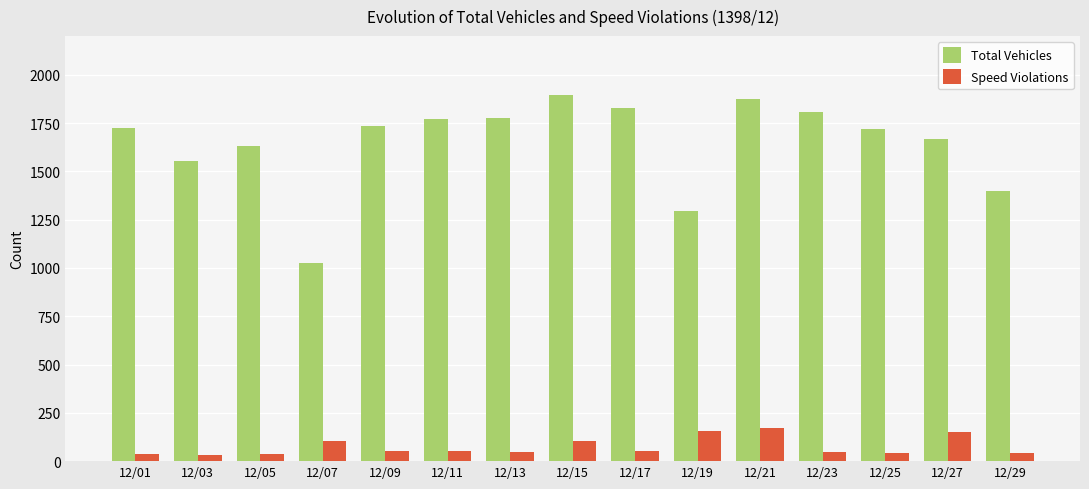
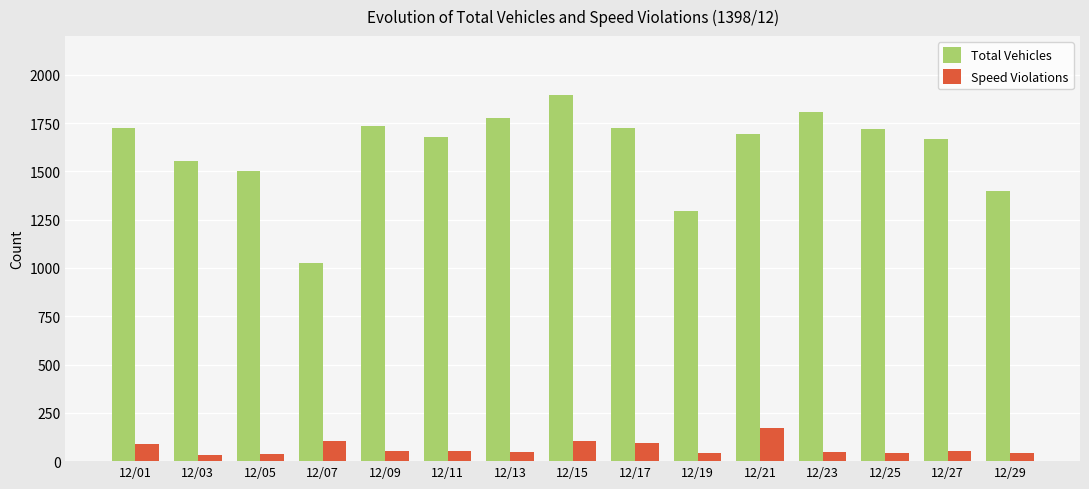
  {
    "Total Vehicles": {
      "12/01": 1730,
      "12/03": 1560,
-     "12/05": 1630,
+     "12/05": 1500,
      "12/07": 1020,
      "12/09": 1730,
-     "12/11": 1770,
+     "12/11": 1680,
      "12/13": 1780,
      "12/15": 1900,
-     "12/17": 1830,
+     "12/17": 1720,
      "12/19": 1290,
-     "12/21": 1870,
+     "12/21": 1700,
      "12/23": 1810,
      "12/25": 1720,
      "12/27": 1670,
      "12/29": 1400
    },
    "Speed Violations": {
-     "12/01": 40,
+     "12/01": 90,
      "12/03": 30,
      "12/05": 40,
      "12/07": 100,
      "12/09": 50,
      "12/11": 50,
      "12/13": 50,
      "12/15": 100,
-     "12/17": 50,
-     "12/19": 160,
+     "12/17": 100,
+     "12/19": 40,
      "12/21": 170,
      "12/23": 50,
      "12/25": 40,
-     "12/27": 150,
+     "12/27": 50,
      "12/29": 40
    }
  }
